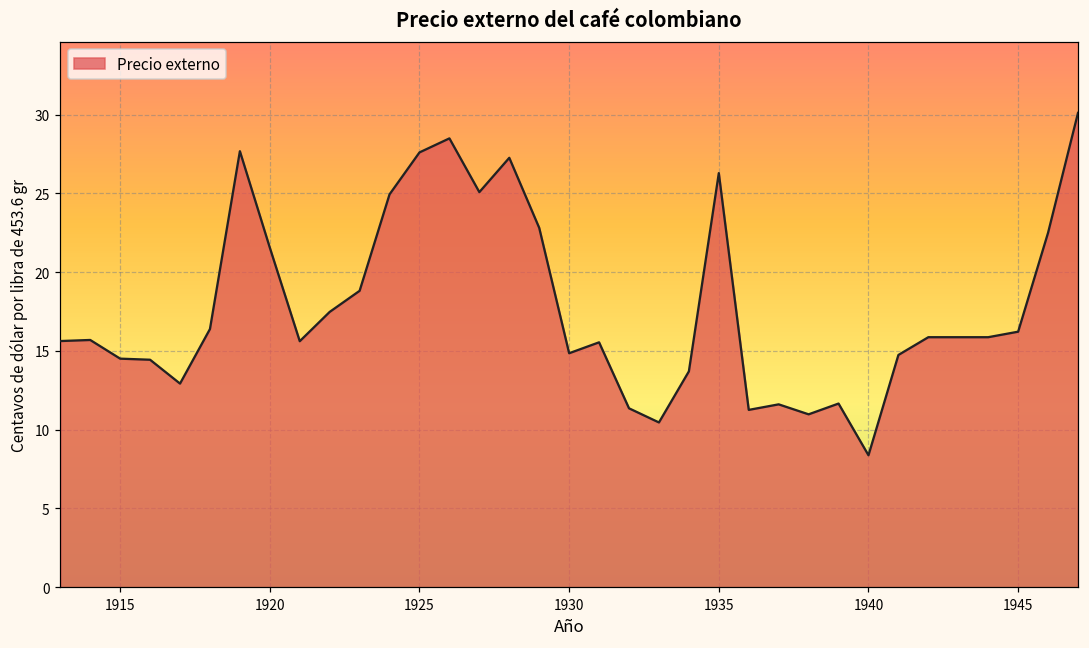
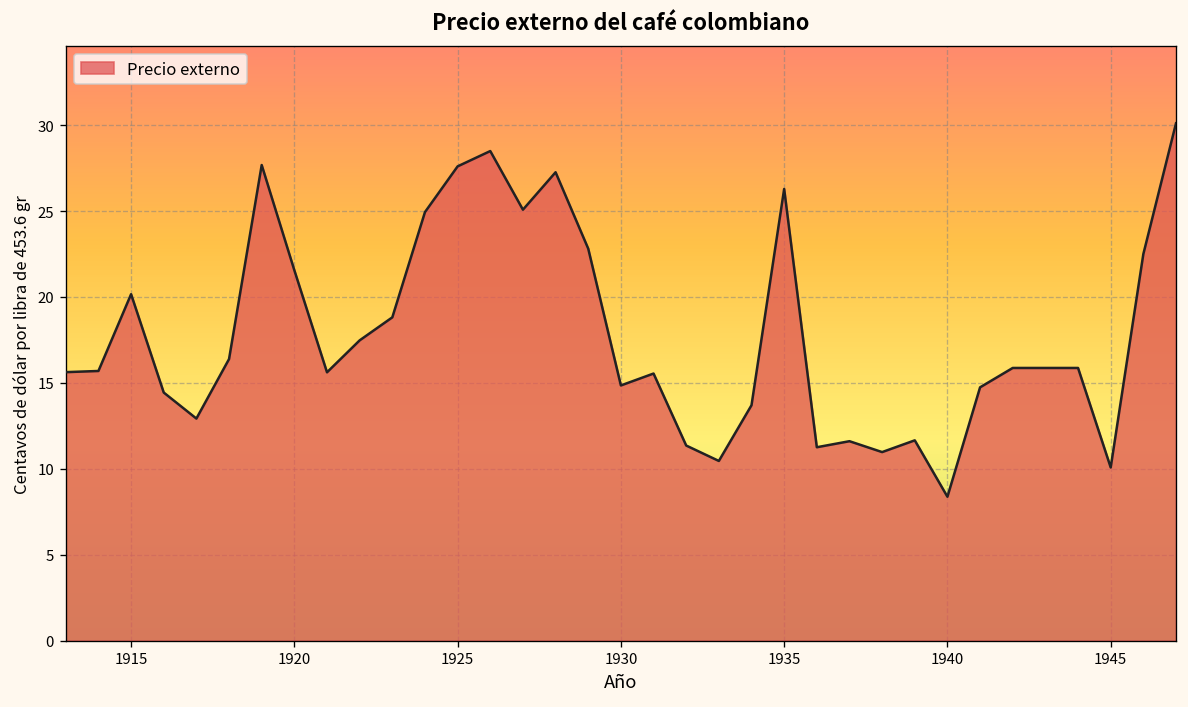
  {
-   "1915": 14.5,
+   "1915": 20.2,
    "1920": 21.6,
    "1925": 27.6,
    "1930": 14.9,
    "1935": 26.3,
    "1940": 8.4,
-   "1945": 16.2
+   "1945": 10.1
  }
